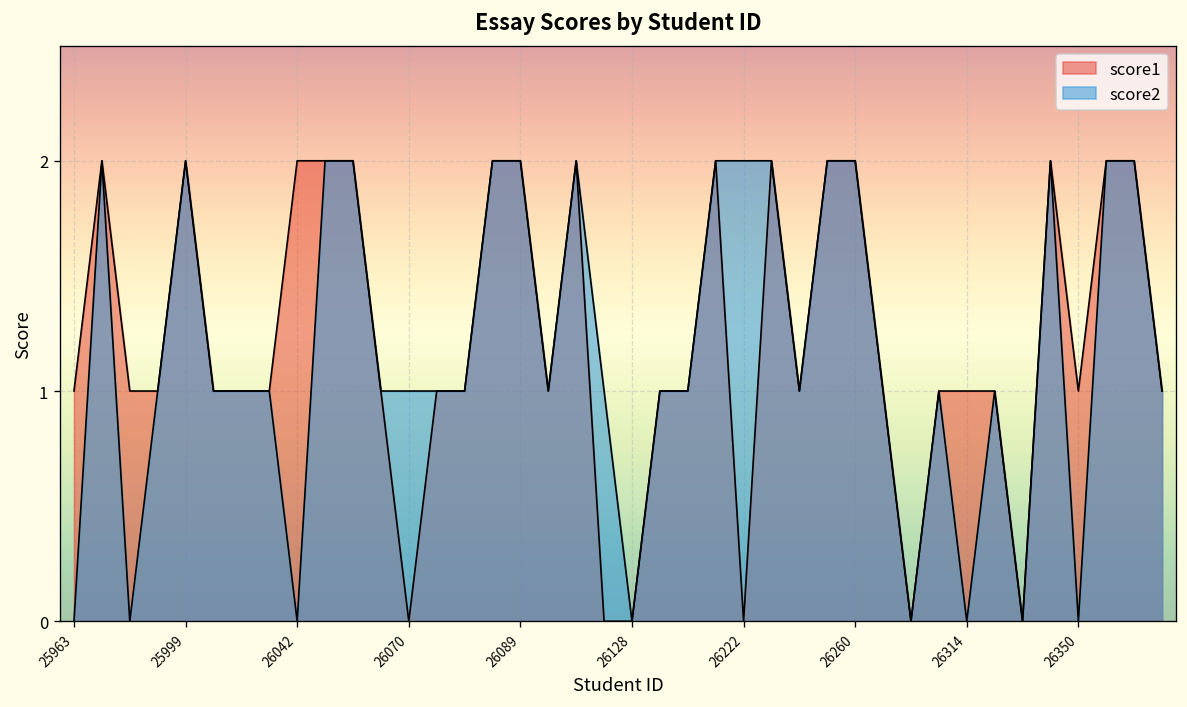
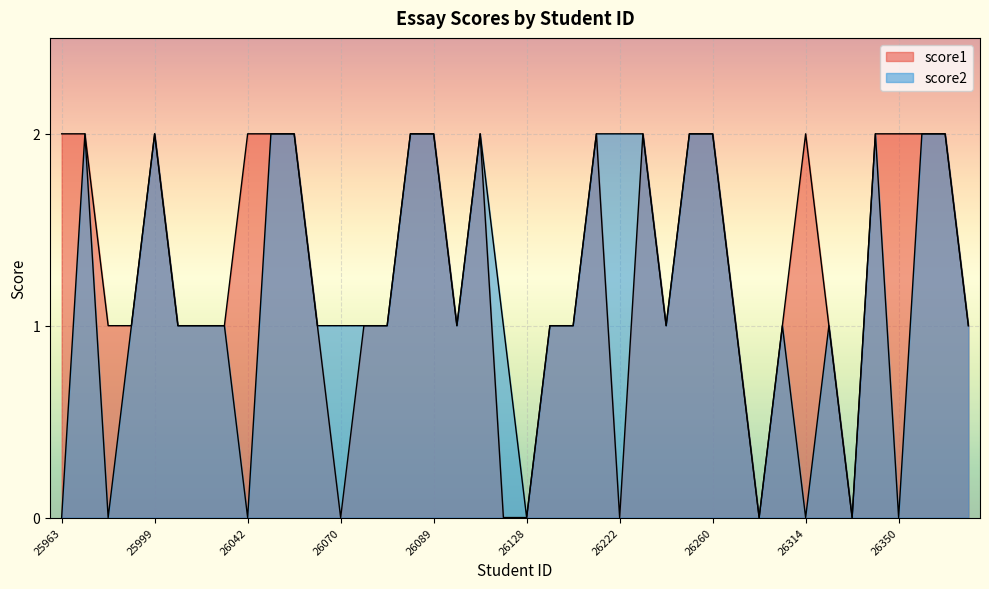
  {
    "score1": {
-     "25963": 1,
+     "25963": 2,
      "26042": 2,
      "26070": 0,
      "26222": 0,
-     "26314": 1,
-     "26350": 1
+     "26314": 2,
+     "26350": 2
    },
    "score2": {
      "25963": 0,
      "26042": 0,
      "26070": 1,
      "26222": 2,
      "26314": 0,
      "26350": 0
    }
  }
